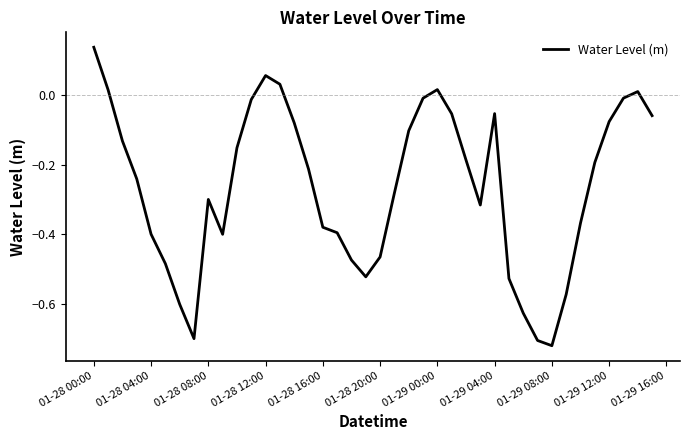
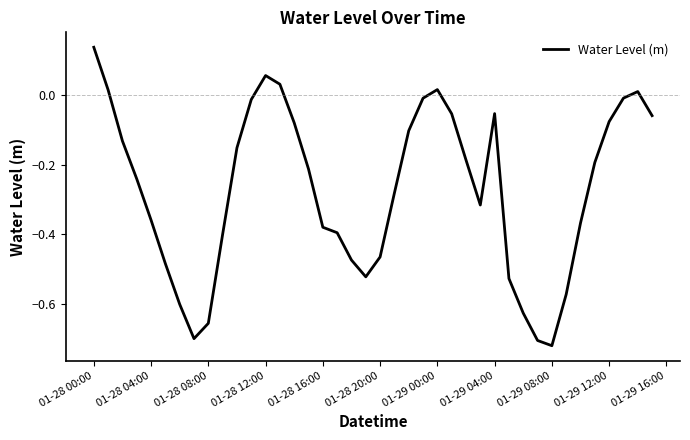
  {
    "01-28 00:00": 0.14,
-   "01-28 04:00": -0.40,
-   "01-28 08:00": -0.30,
+   "01-28 04:00": -0.36,
+   "01-28 08:00": -0.66,
    "01-28 12:00": 0.06,
    "01-28 16:00": -0.38,
    "01-28 20:00": -0.47,
    "01-29 00:00": 0.02,
    "01-29 04:00": -0.05,
    "01-29 08:00": -0.72,
    "01-29 12:00": -0.08
  }
